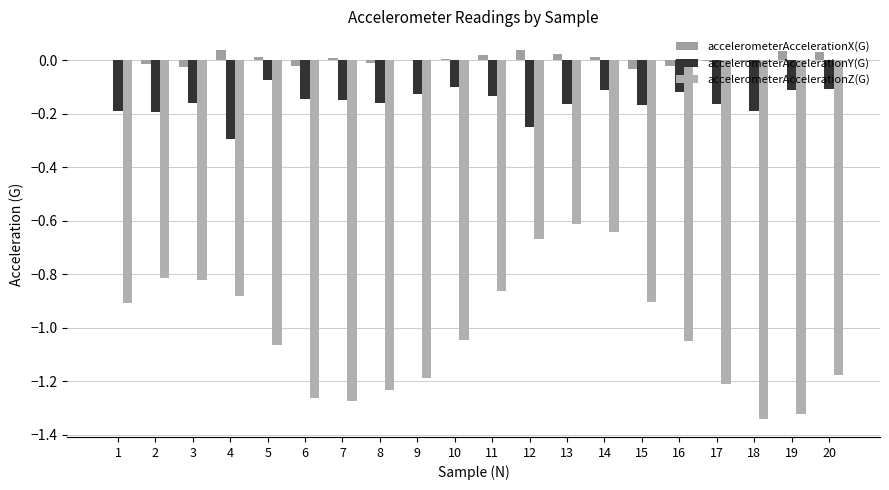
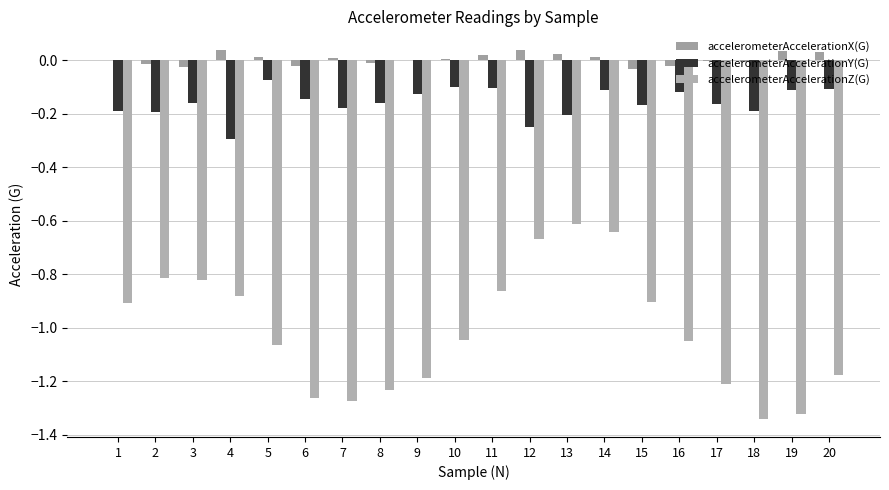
  {
    "accelerometerAccelerationY(G)": {
      "1": -0.19,
      "2": -0.19,
      "3": -0.16,
      "4": -0.30,
      "5": -0.08,
      "6": -0.15,
-     "7": -0.15,
+     "7": -0.18,
      "8": -0.16,
      "9": -0.13,
      "10": -0.10,
-     "11": -0.13,
+     "11": -0.10,
      "12": -0.25,
-     "13": -0.16,
+     "13": -0.20,
      "14": -0.11,
      "15": -0.17,
      "16": -0.12,
      "17": -0.16,
      "18": -0.19,
      "19": -0.11,
      "20": -0.11
    }
  }
